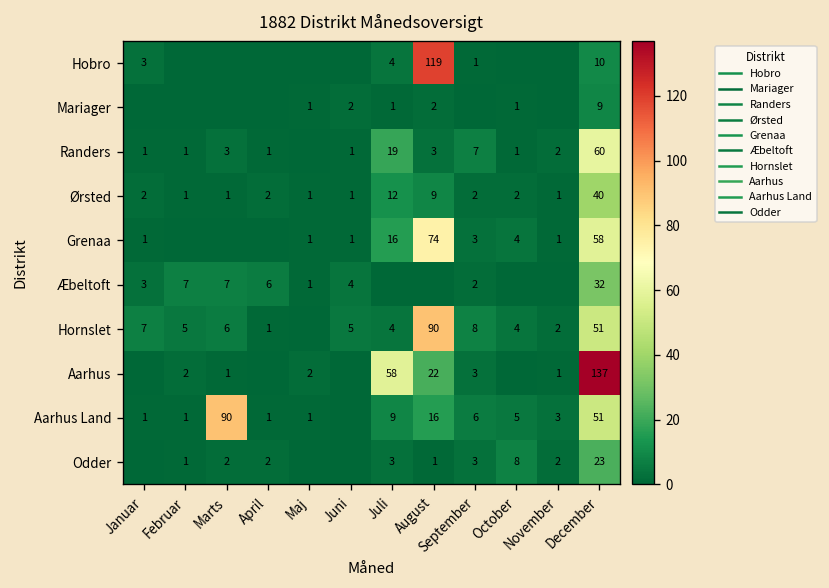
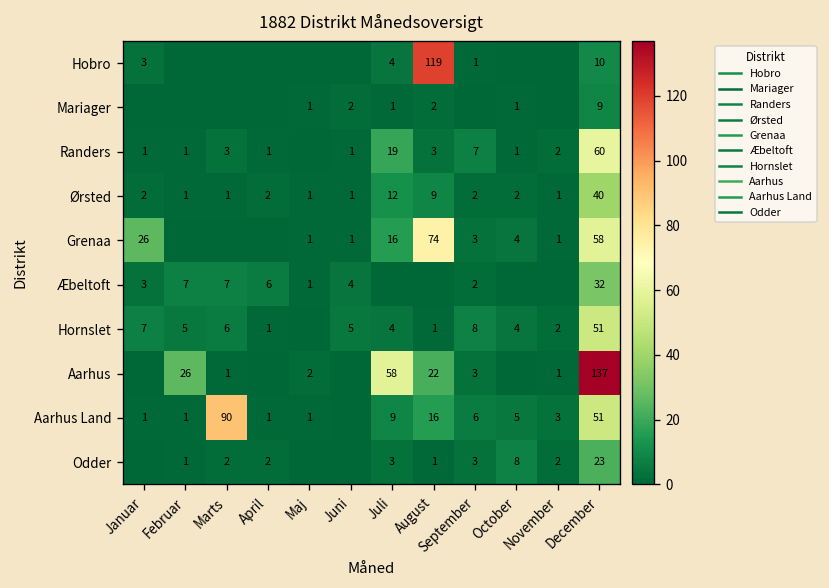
  {
    "Hobro": {
      "Januar": 3,
      "Juli": 4,
      "August": 119,
      "September": 1,
      "December": 10
    },
    "Mariager": {
      "Maj": 1,
      "Juni": 2,
      "Juli": 1,
      "August": 2,
      "October": 1,
      "December": 9
    },
    "Randers": {
      "Januar": 1,
      "Februar": 1,
      "Marts": 3,
      "April": 1,
      "Juni": 1,
      "Juli": 19,
      "August": 3,
      "September": 7,
      "October": 1,
      "November": 2,
      "December": 60
    },
    "Ørsted": {
      "Januar": 2,
      "Februar": 1,
      "Marts": 1,
      "April": 2,
      "Maj": 1,
      "Juni": 1,
      "Juli": 12,
      "August": 9,
      "September": 2,
      "October": 2,
      "November": 1,
      "December": 40
    },
    "Grenaa": {
-     "Januar": 1,
+     "Januar": 26,
      "Maj": 1,
      "Juni": 1,
      "Juli": 16,
      "August": 74,
      "September": 3,
      "October": 4,
      "November": 1,
      "December": 58
    },
    "Æbeltoft": {
      "Januar": 3,
      "Februar": 7,
      "Marts": 7,
      "April": 6,
      "Maj": 1,
      "Juni": 4,
      "September": 2,
      "December": 32
    },
    "Hornslet": {
      "Januar": 7,
      "Februar": 5,
      "Marts": 6,
      "April": 1,
      "Juni": 5,
      "Juli": 4,
-     "August": 90,
+     "August": 1,
      "September": 8,
      "October": 4,
      "November": 2,
      "December": 51
    },
    "Aarhus": {
-     "Februar": 2,
+     "Februar": 26,
      "Marts": 1,
      "Maj": 2,
      "Juli": 58,
      "August": 22,
      "September": 3,
      "November": 1,
      "December": 137
    },
    "Aarhus Land": {
      "Januar": 1,
      "Februar": 1,
      "Marts": 90,
      "April": 1,
      "Maj": 1,
      "Juli": 9,
      "August": 16,
      "September": 6,
      "October": 5,
      "November": 3,
      "December": 51
    },
    "Odder": {
      "Februar": 1,
      "Marts": 2,
      "April": 2,
      "Juli": 3,
      "August": 1,
      "September": 3,
      "October": 8,
      "November": 2,
      "December": 23
    }
  }
